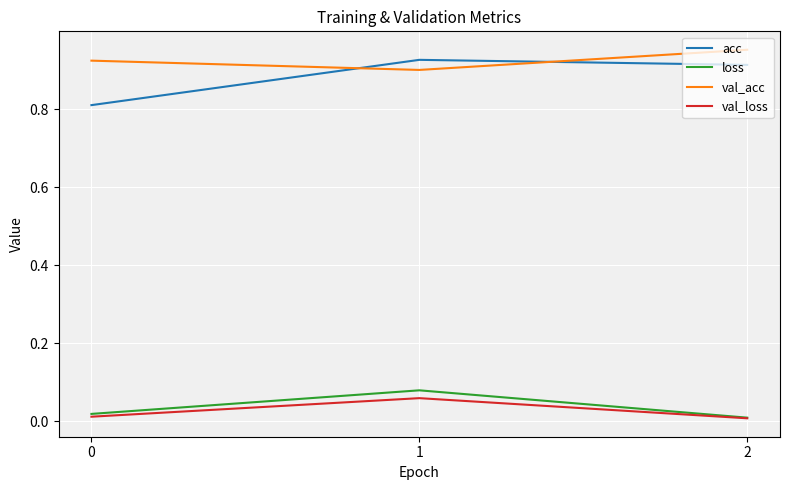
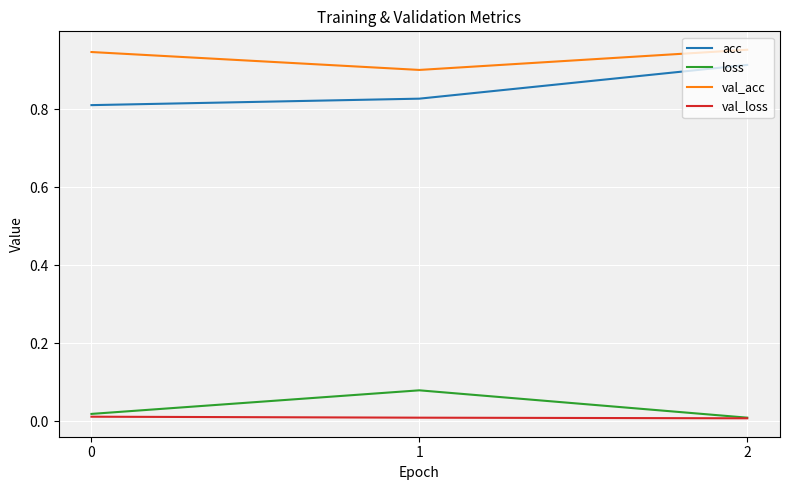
  {
    "acc": {
      "0": 0.81,
-     "1": 0.93
+     "1": 0.83
    },
    "loss": {
      "0": 0.02,
      "1": 0.08
    },
    "val_acc": {
-     "0": 0.92,
+     "0": 0.95,
      "1": 0.90
    },
    "val_loss": {
      "0": 0.01,
-     "1": 0.06
+     "1": 0.01
    }
  }
